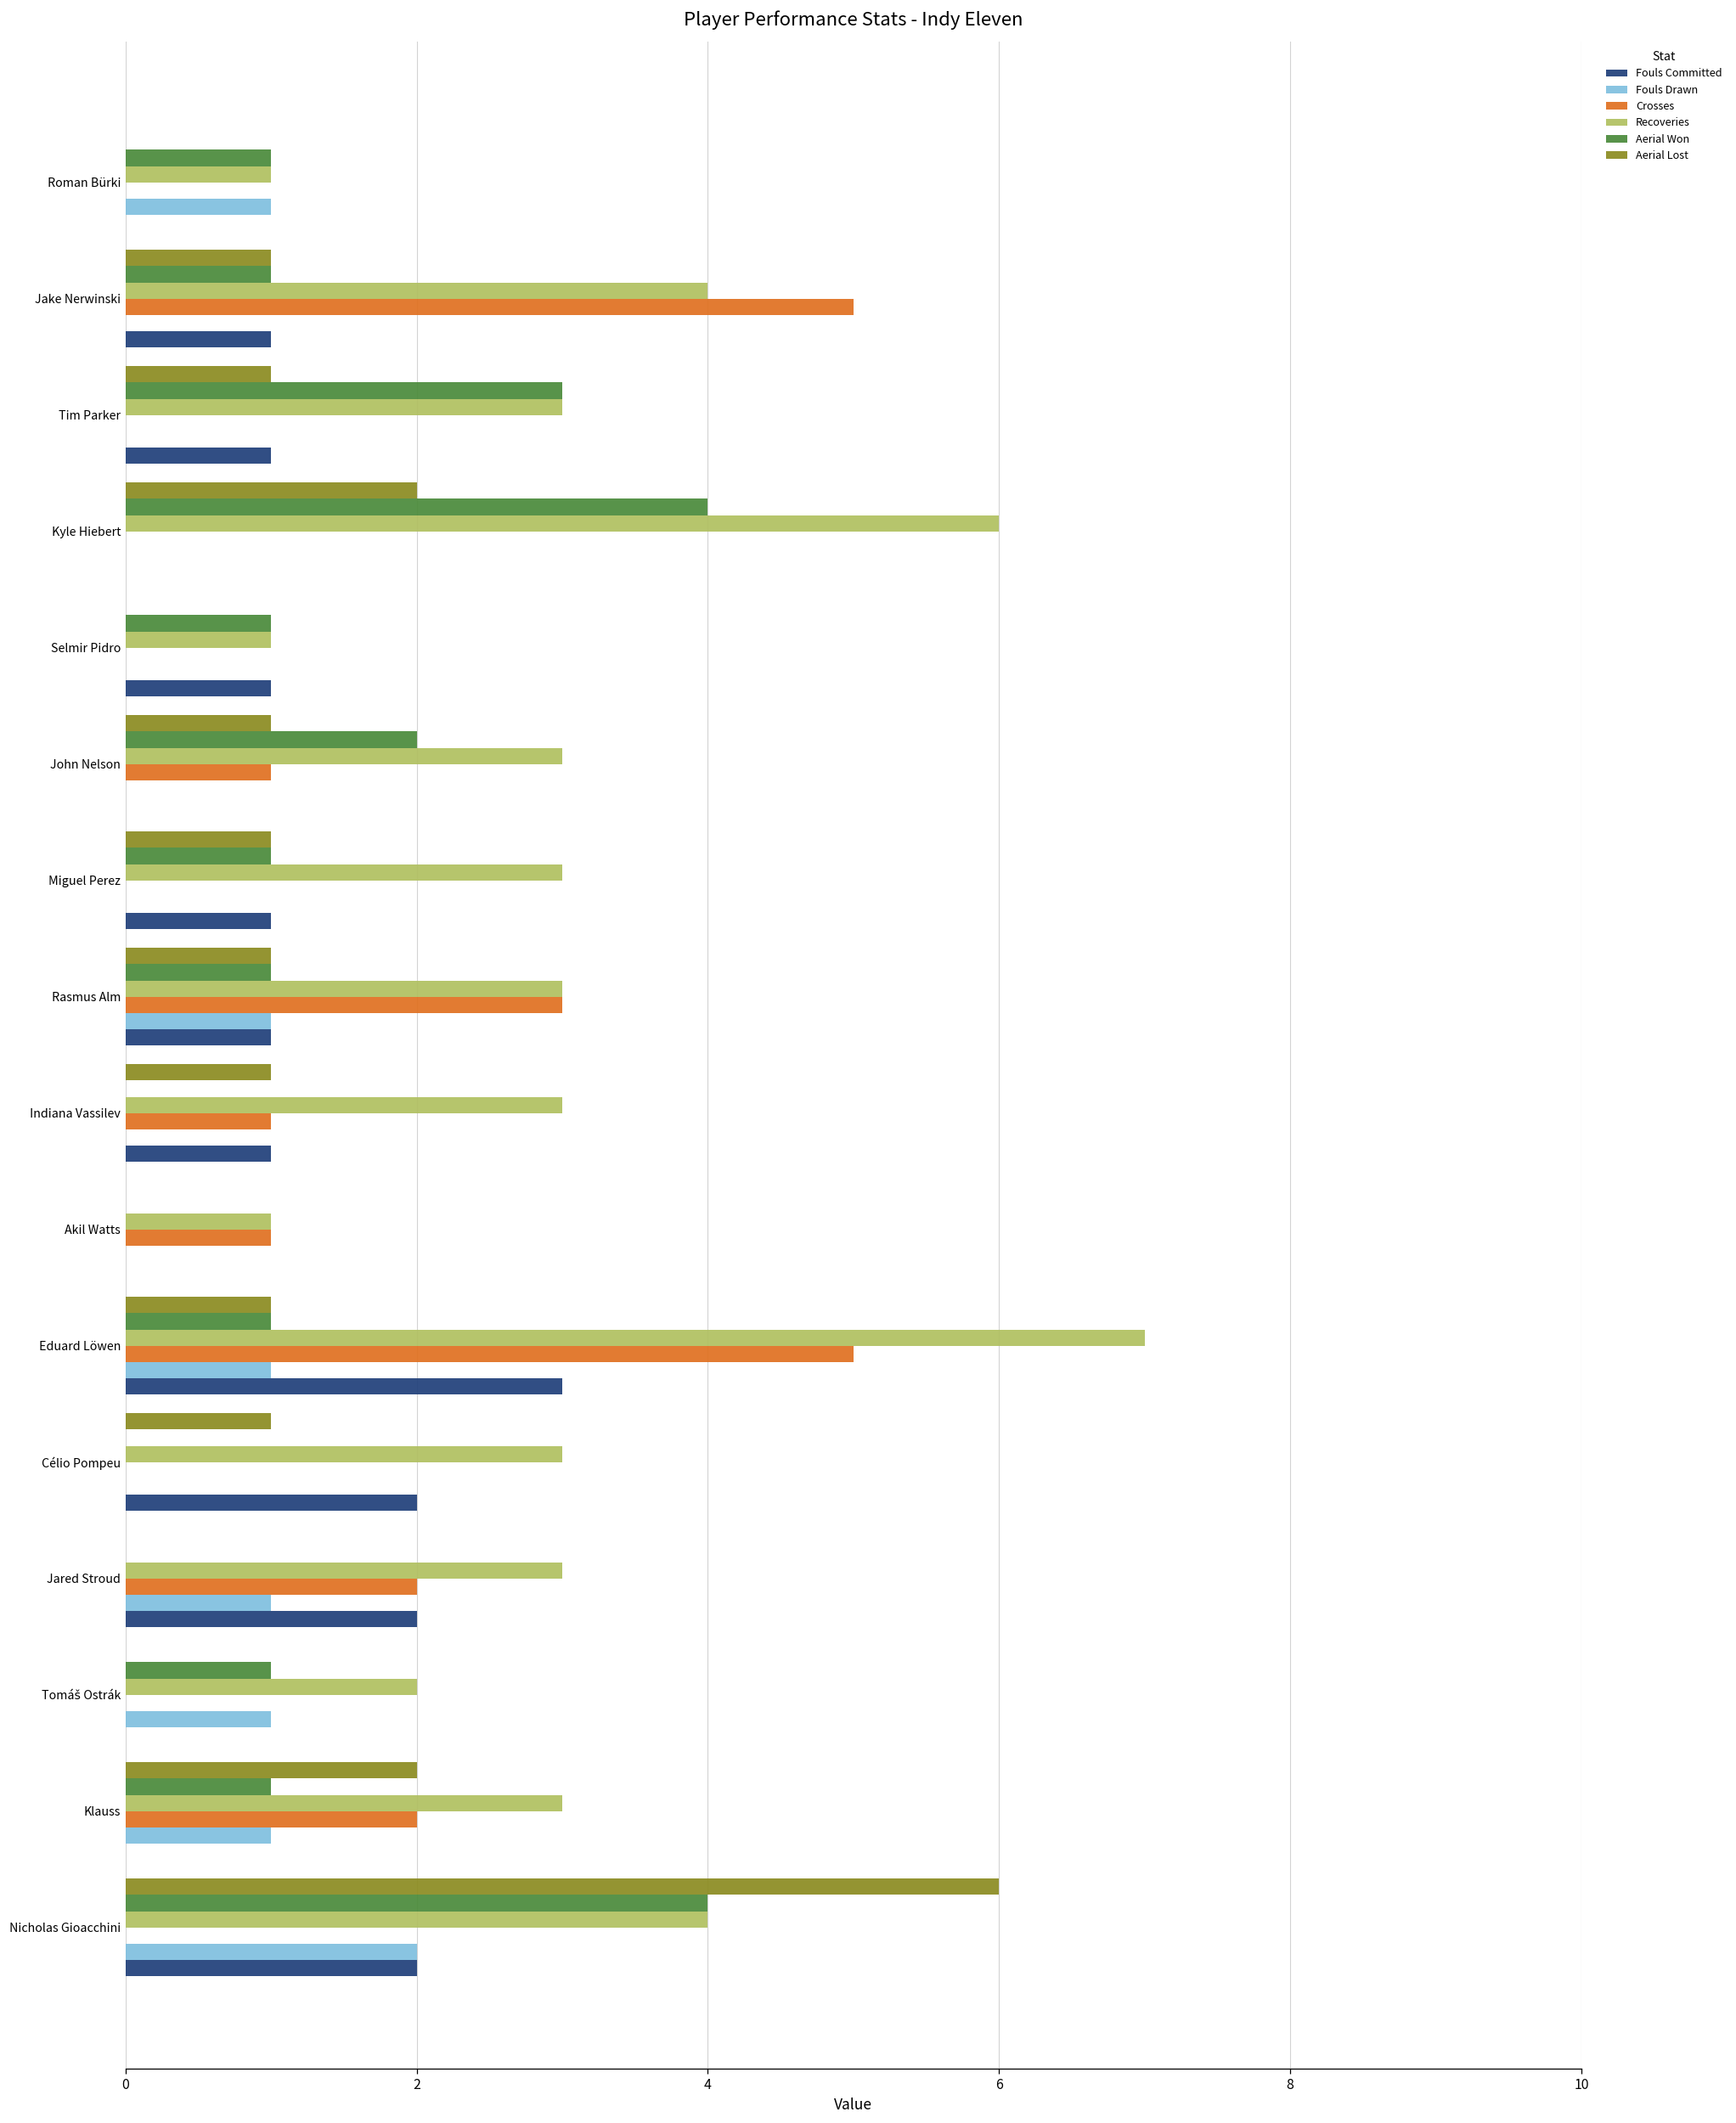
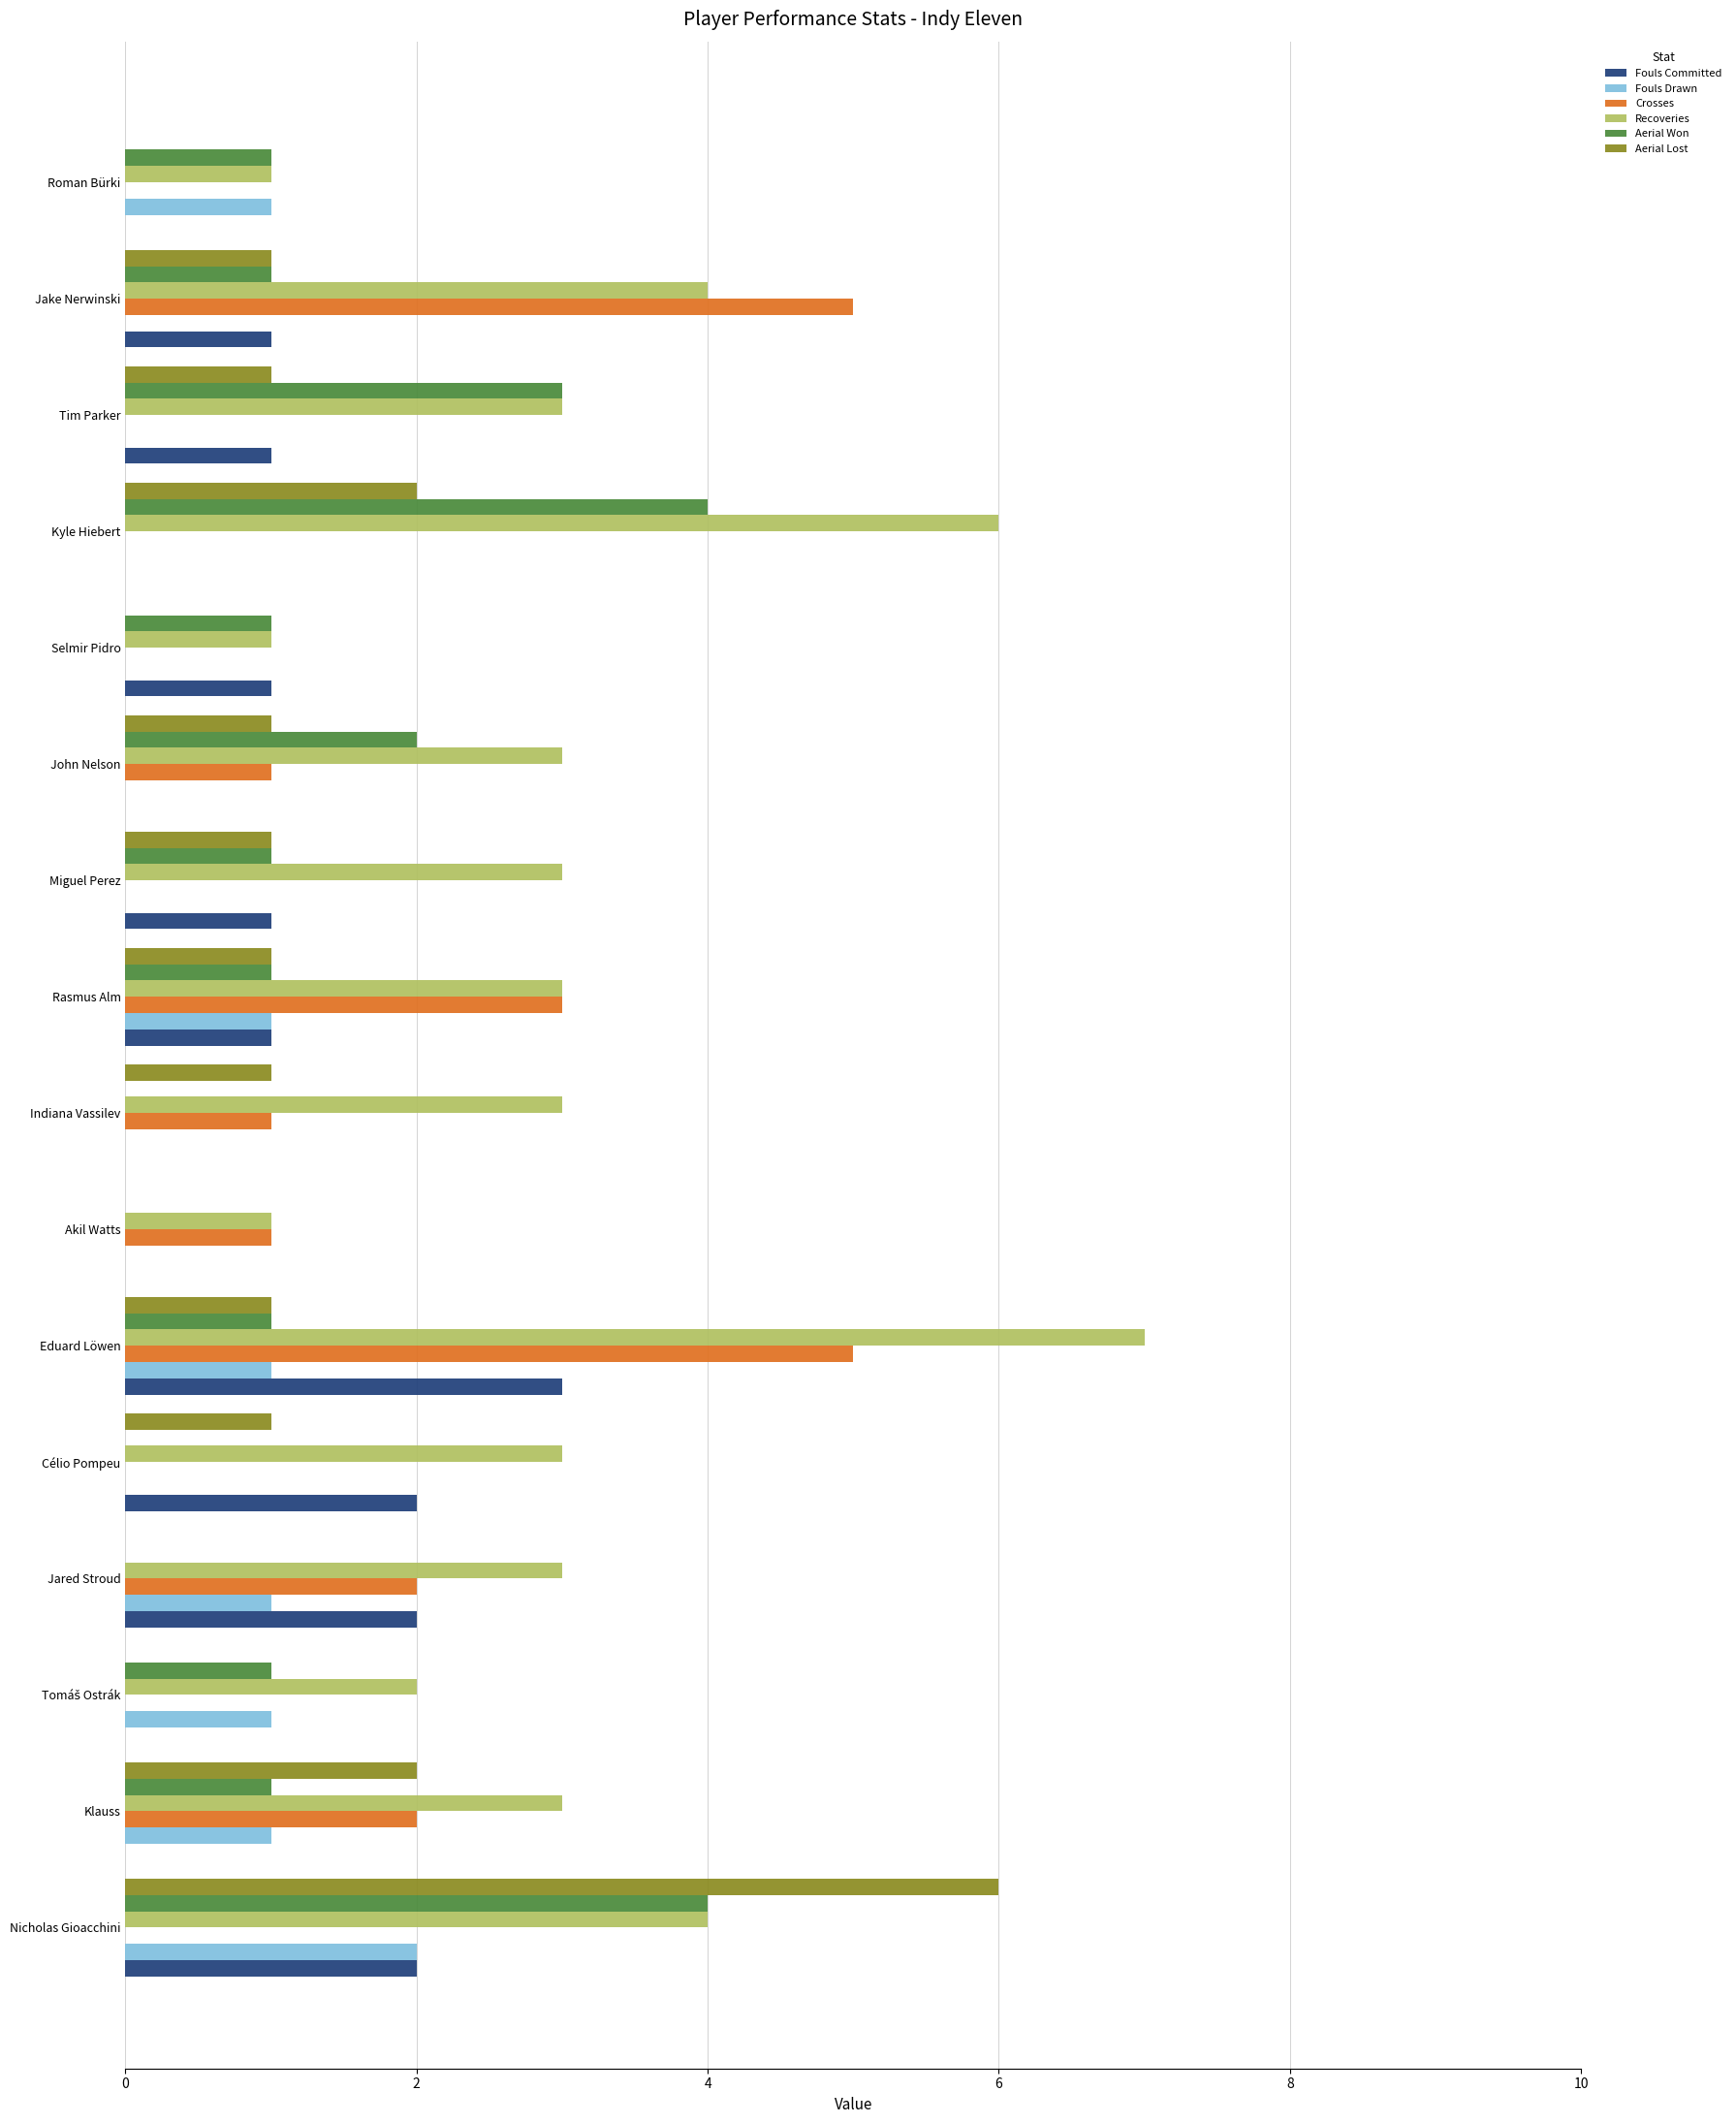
  {
    "Fouls Committed": {
      "Roman Bürki": 0,
      "Jake Nerwinski": 1,
      "Tim Parker": 1,
      "Kyle Hiebert": 0,
      "Selmir Pidro": 1,
      "John Nelson": 0,
      "Miguel Perez": 1,
      "Rasmus Alm": 1,
-     "Indiana Vassilev": 1,
+     "Indiana Vassilev": 0,
      "Akil Watts": 0,
      "Eduard Löwen": 3,
      "Célio Pompeu": 2,
      "Jared Stroud": 2,
      "Tomáš Ostrák": 0,
      "Klauss": 0,
      "Nicholas Gioacchini": 2
    },
    "Fouls Drawn": {
      "Roman Bürki": 1,
      "Jake Nerwinski": 0,
      "Tim Parker": 0,
      "Kyle Hiebert": 0,
      "Selmir Pidro": 0,
      "John Nelson": 0,
      "Miguel Perez": 0,
      "Rasmus Alm": 1,
      "Indiana Vassilev": 0,
      "Akil Watts": 0,
      "Eduard Löwen": 1,
      "Célio Pompeu": 0,
      "Jared Stroud": 1,
      "Tomáš Ostrák": 1,
      "Klauss": 1,
      "Nicholas Gioacchini": 2
    },
    "Crosses": {
      "Roman Bürki": 0,
      "Jake Nerwinski": 5,
      "Tim Parker": 0,
      "Kyle Hiebert": 0,
      "Selmir Pidro": 0,
      "John Nelson": 1,
      "Miguel Perez": 0,
      "Rasmus Alm": 3,
      "Indiana Vassilev": 1,
      "Akil Watts": 1,
      "Eduard Löwen": 5,
      "Célio Pompeu": 0,
      "Jared Stroud": 2,
      "Tomáš Ostrák": 0,
      "Klauss": 2,
      "Nicholas Gioacchini": 0
    },
    "Recoveries": {
      "Roman Bürki": 1,
      "Jake Nerwinski": 4,
      "Tim Parker": 3,
      "Kyle Hiebert": 6,
      "Selmir Pidro": 1,
      "John Nelson": 3,
      "Miguel Perez": 3,
      "Rasmus Alm": 3,
      "Indiana Vassilev": 3,
      "Akil Watts": 1,
      "Eduard Löwen": 7,
      "Célio Pompeu": 3,
      "Jared Stroud": 3,
      "Tomáš Ostrák": 2,
      "Klauss": 3,
      "Nicholas Gioacchini": 4
    },
    "Aerial Won": {
      "Roman Bürki": 1,
      "Jake Nerwinski": 1,
      "Tim Parker": 3,
      "Kyle Hiebert": 4,
      "Selmir Pidro": 1,
      "John Nelson": 2,
      "Miguel Perez": 1,
      "Rasmus Alm": 1,
      "Indiana Vassilev": 0,
      "Akil Watts": 0,
      "Eduard Löwen": 1,
      "Célio Pompeu": 0,
      "Jared Stroud": 0,
      "Tomáš Ostrák": 1,
      "Klauss": 1,
      "Nicholas Gioacchini": 4
    },
    "Aerial Lost": {
      "Roman Bürki": 0,
      "Jake Nerwinski": 1,
      "Tim Parker": 1,
      "Kyle Hiebert": 2,
      "Selmir Pidro": 0,
      "John Nelson": 1,
      "Miguel Perez": 1,
      "Rasmus Alm": 1,
      "Indiana Vassilev": 1,
      "Akil Watts": 0,
      "Eduard Löwen": 1,
      "Célio Pompeu": 1,
      "Jared Stroud": 0,
      "Tomáš Ostrák": 0,
      "Klauss": 2,
      "Nicholas Gioacchini": 6
    }
  }
